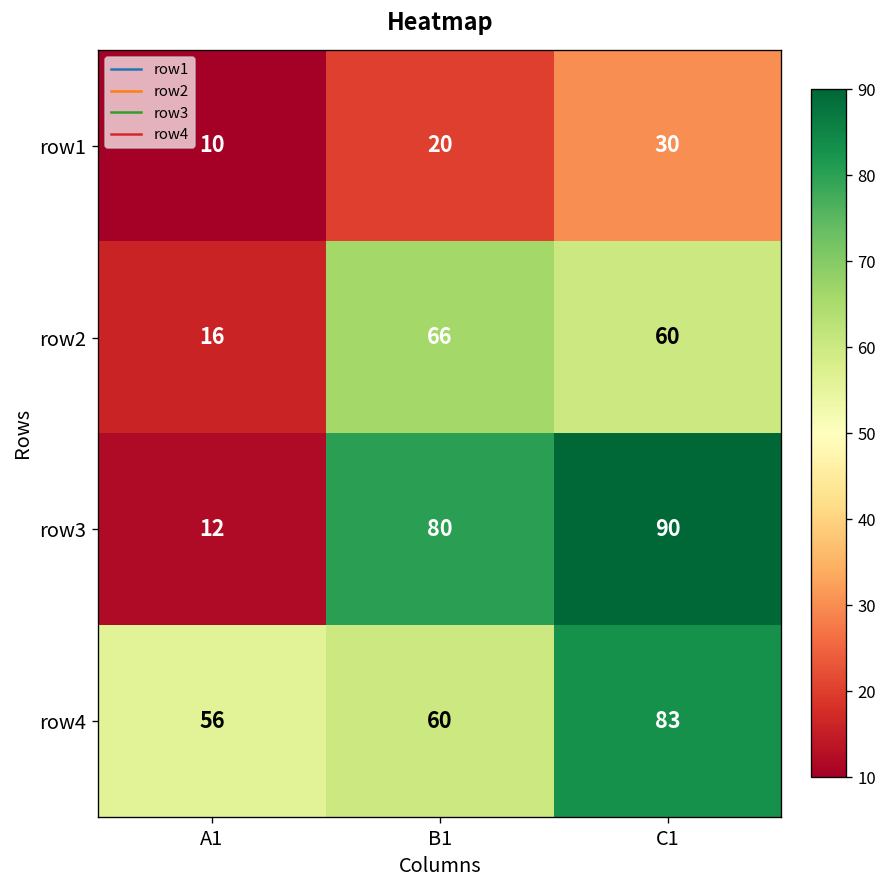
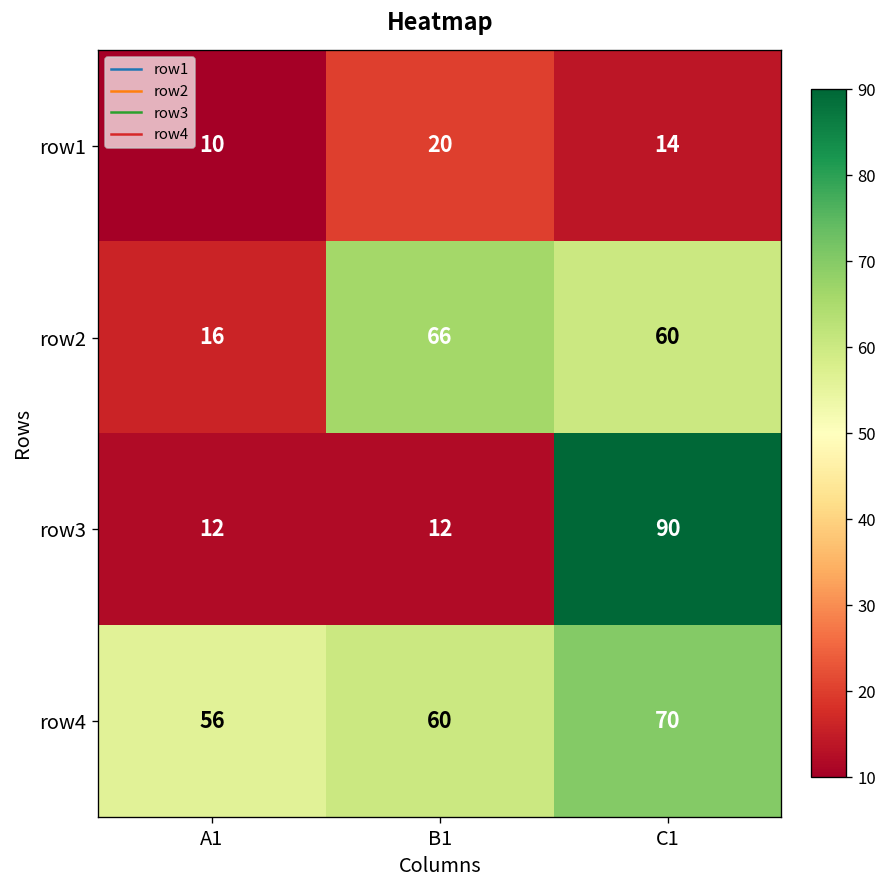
  {
    "row1": {
      "A1": 10,
      "B1": 20,
-     "C1": 30
+     "C1": 14
    },
    "row2": {
      "A1": 16,
      "B1": 66,
      "C1": 60
    },
    "row3": {
      "A1": 12,
-     "B1": 80,
+     "B1": 12,
      "C1": 90
    },
    "row4": {
      "A1": 56,
      "B1": 60,
-     "C1": 83
+     "C1": 70
    }
  }
